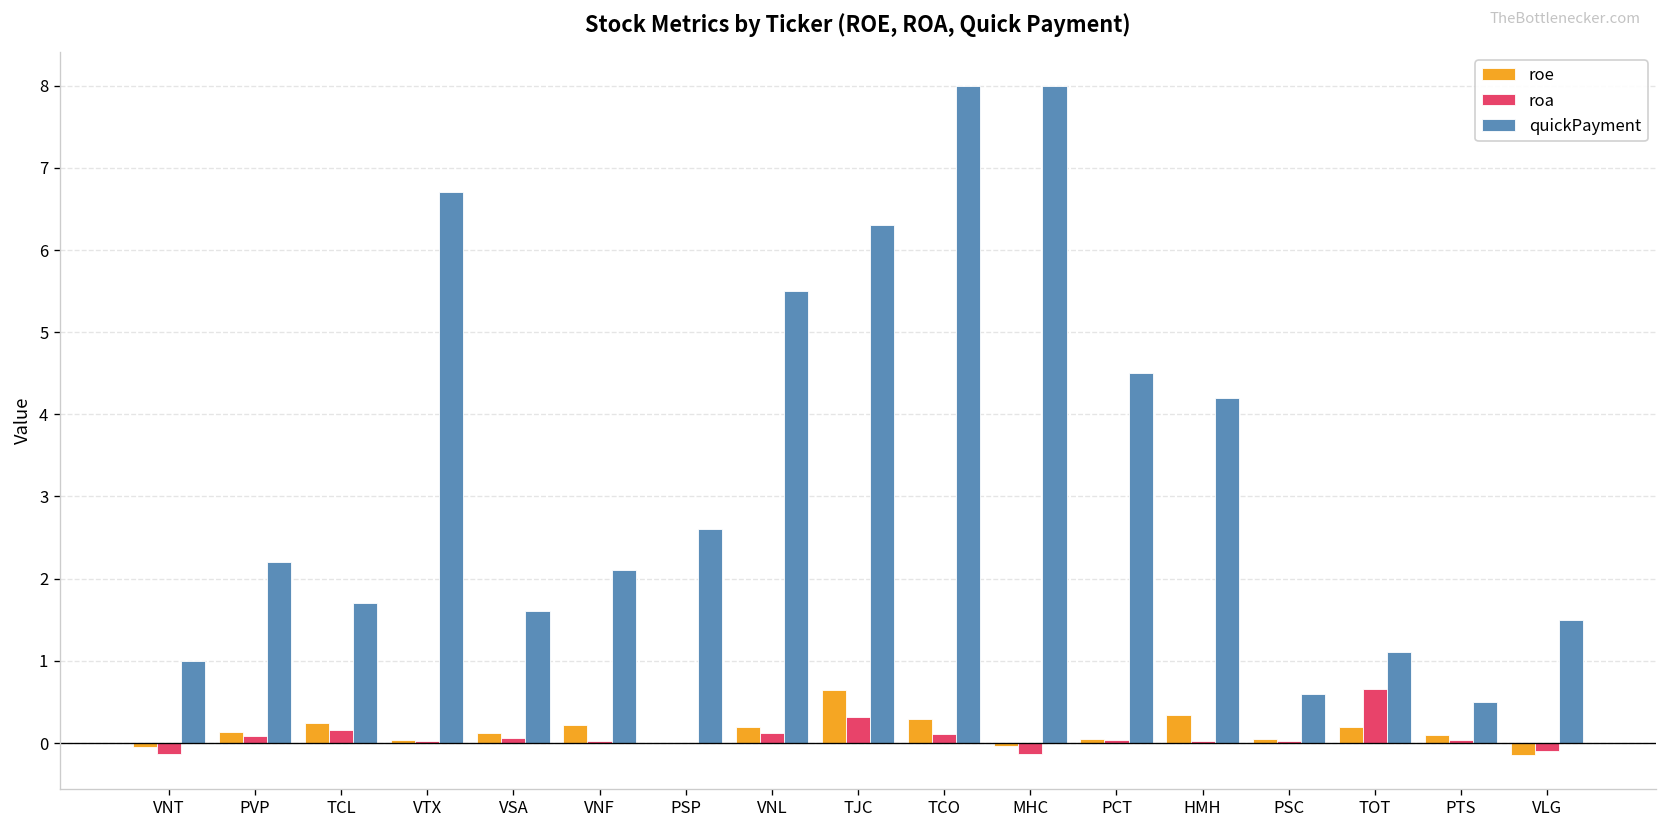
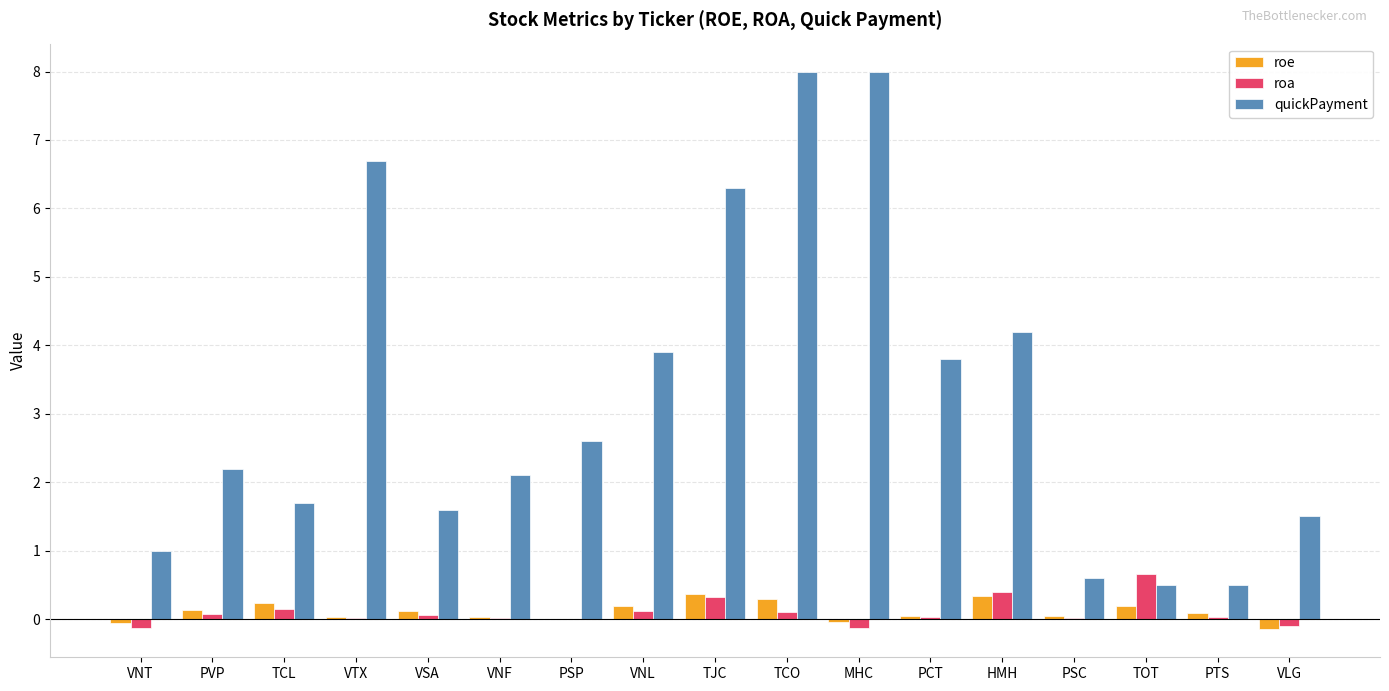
  {
    "roe": {
      "VNT": -0.1,
      "PVP": 0.1,
      "TCL": 0.2,
      "VSA": 0.1,
-     "VNF": 0.2,
+     "VNF": 0.0,
      "VNL": 0.2,
-     "TJC": 0.6,
+     "TJC": 0.4,
      "TCO": 0.3,
      "PCT": 0.0,
      "HMH": 0.3,
      "PSC": 0.0,
      "TOT": 0.2,
      "PTS": 0.1,
      "VLG": -0.1
    },
    "roa": {
      "VNT": -0.1,
      "PVP": 0.1,
      "TCL": 0.2,
      "VSA": 0.1,
      "VNL": 0.1,
      "TJC": 0.3,
      "TCO": 0.1,
      "MHC": -0.1,
-     "HMH": 0.0,
+     "HMH": 0.4,
      "TOT": 0.7,
      "VLG": -0.1
    },
    "quickPayment": {
      "VNT": 1.0,
      "PVP": 2.2,
      "TCL": 1.7,
      "VTX": 6.7,
      "VSA": 1.6,
      "VNF": 2.1,
      "PSP": 2.6,
-     "VNL": 5.5,
+     "VNL": 3.9,
      "TJC": 6.3,
      "TCO": 8.0,
      "MHC": 8.0,
-     "PCT": 4.5,
+     "PCT": 3.8,
      "HMH": 4.2,
      "PSC": 0.6,
-     "TOT": 1.1,
+     "TOT": 0.5,
      "PTS": 0.5,
      "VLG": 1.5
    }
  }
